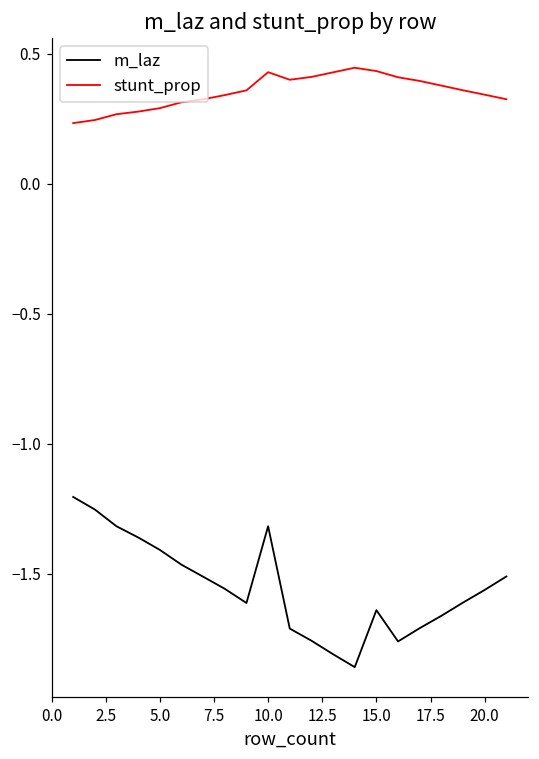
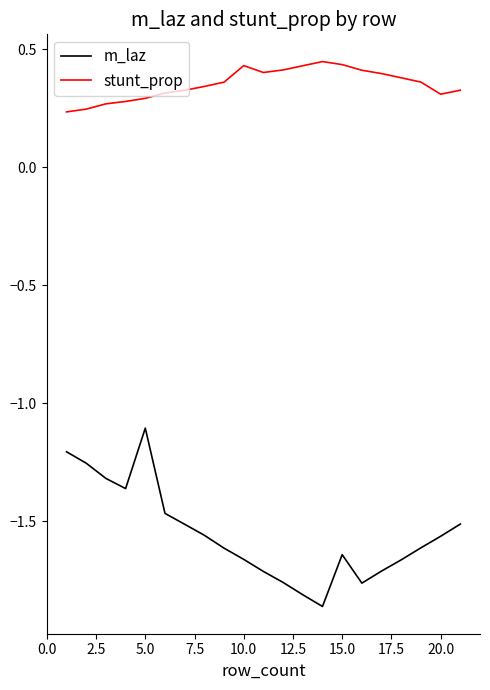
  {
    "m_laz": {
-     "5.0": -1.41,
-     "10.0": -1.32,
+     "5.0": -1.11,
+     "10.0": -1.66,
      "15.0": -1.64,
      "20.0": -1.56
    },
    "stunt_prop": {
      "5.0": 0.29,
      "10.0": 0.43,
      "15.0": 0.43,
-     "20.0": 0.34
+     "20.0": 0.31
    }
  }
